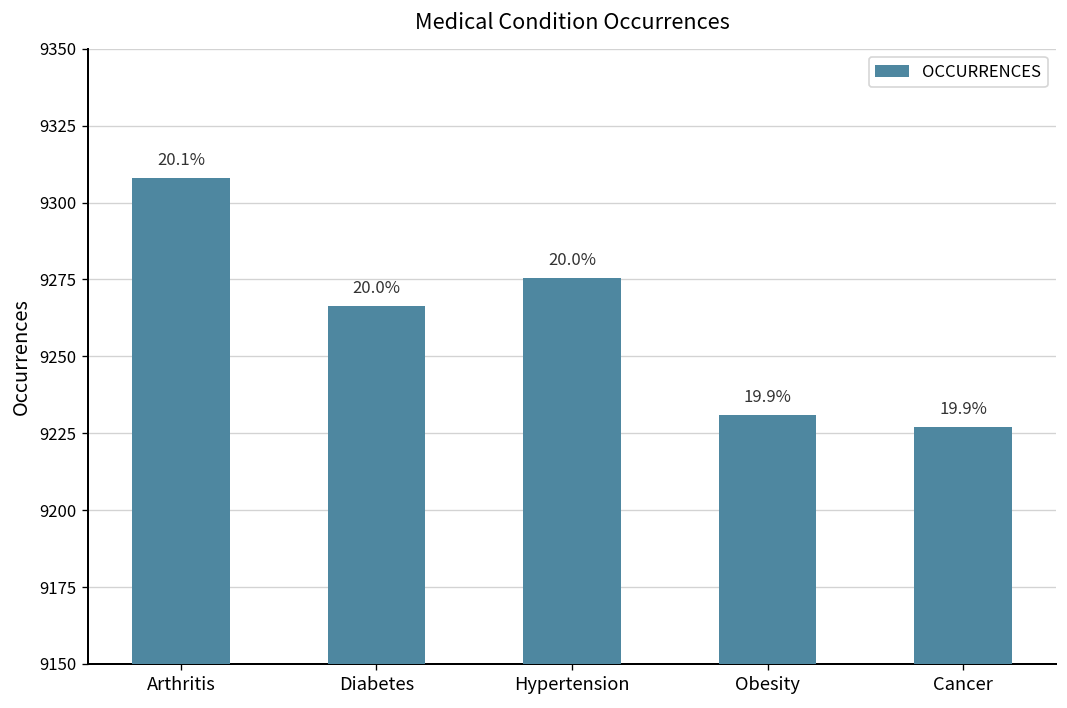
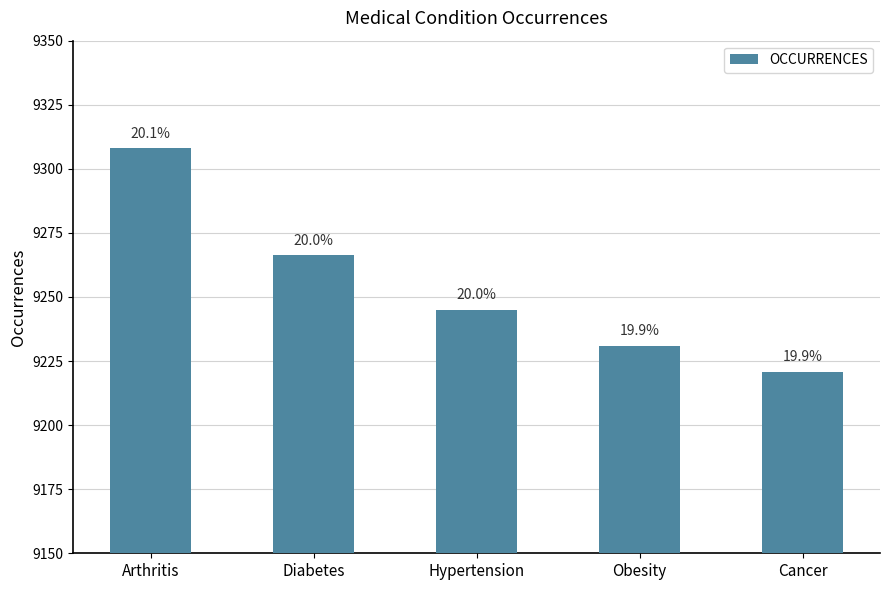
  {
-   "Hypertension": 9275,
-   "Cancer": 9227
+   "Hypertension": 9245,
+   "Cancer": 9221
  }
